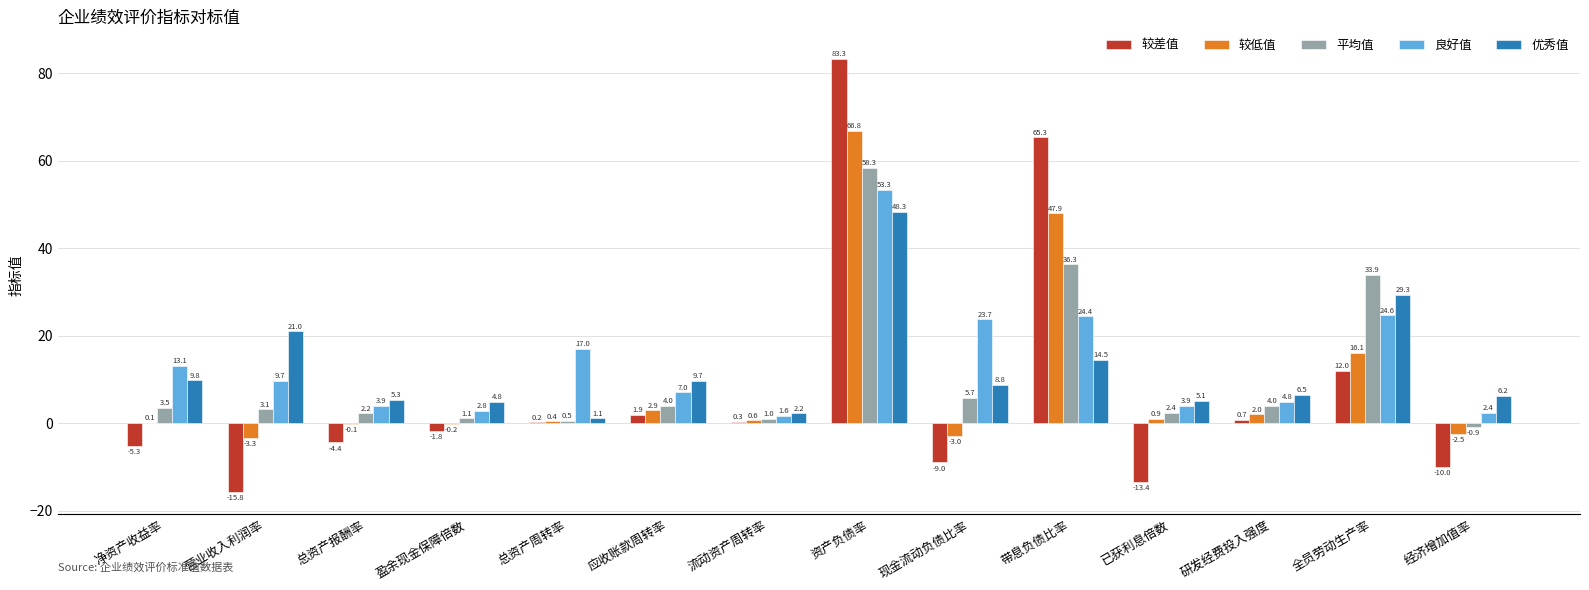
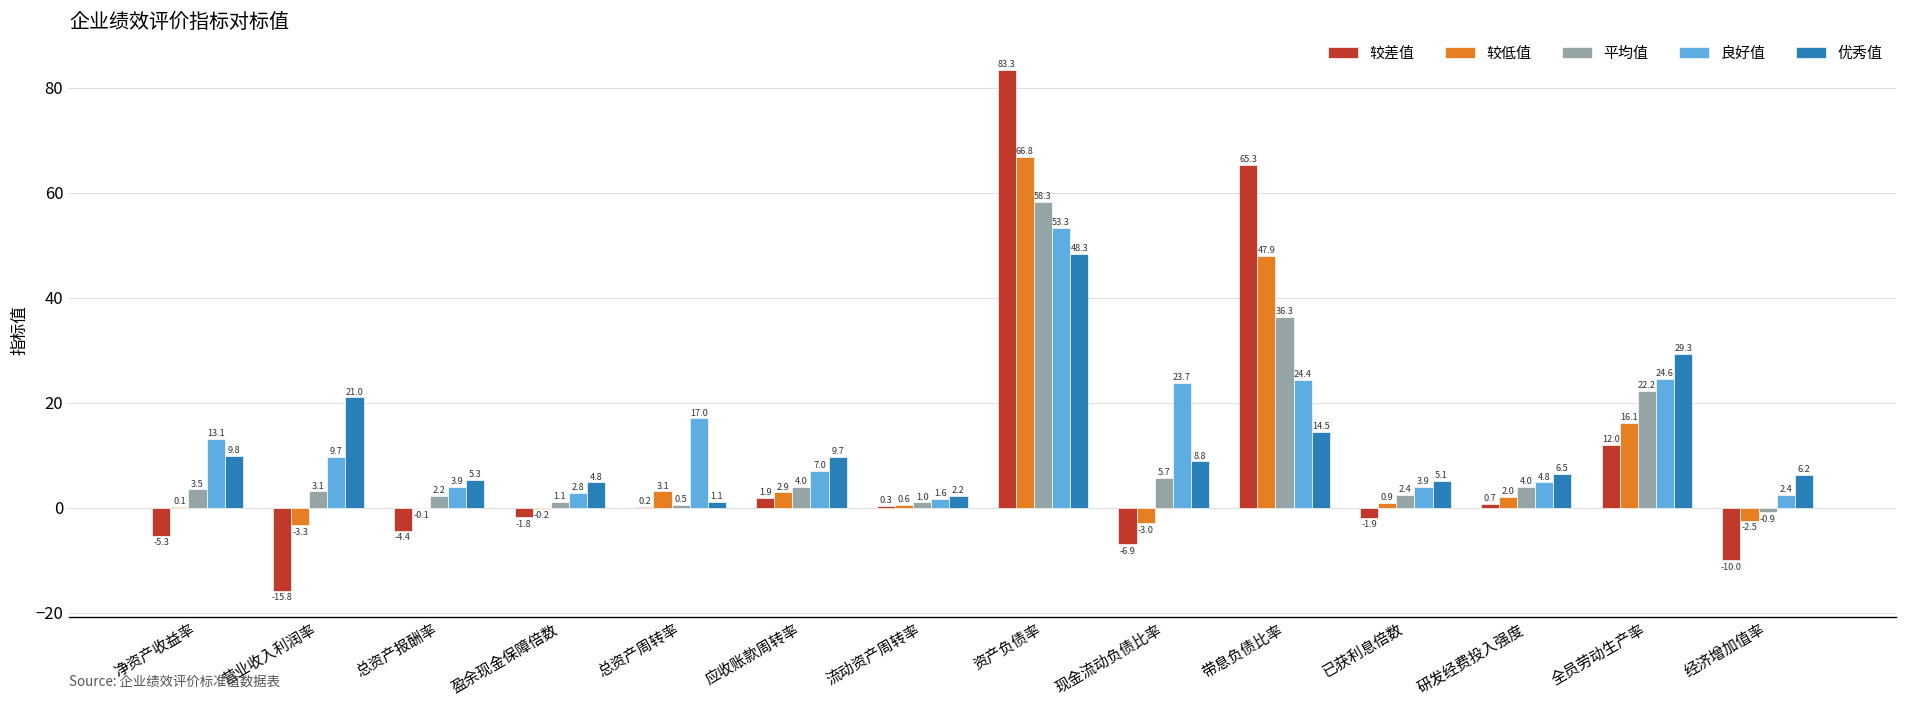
  {
    "较差值": {
      "净资产收益率": -5.3,
      "营业收入利润率": -15.8,
      "总资产报酬率": -4.4,
      "盈余现金保障倍数": -1.8,
      "总资产周转率": 0.2,
      "应收账款周转率": 1.9,
      "流动资产周转率": 0.3,
      "资产负债率": 83.3,
-     "现金流动负债比率": -9.0,
+     "现金流动负债比率": -6.9,
      "带息负债比率": 65.3,
-     "已获利息倍数": -13.4,
+     "已获利息倍数": -1.9,
      "研发经费投入强度": 0.7,
      "全员劳动生产率": 12.0,
      "经济增加值率": -10.0
    },
    "较低值": {
      "净资产收益率": 0.1,
      "营业收入利润率": -3.3,
      "总资产报酬率": -0.1,
      "盈余现金保障倍数": -0.2,
-     "总资产周转率": 0.4,
+     "总资产周转率": 3.1,
      "应收账款周转率": 2.9,
      "流动资产周转率": 0.6,
      "资产负债率": 66.8,
      "现金流动负债比率": -3.0,
      "带息负债比率": 47.9,
      "已获利息倍数": 0.9,
      "研发经费投入强度": 2.0,
      "全员劳动生产率": 16.1,
      "经济增加值率": -2.5
    },
    "平均值": {
      "净资产收益率": 3.5,
      "营业收入利润率": 3.1,
      "总资产报酬率": 2.2,
      "盈余现金保障倍数": 1.1,
      "总资产周转率": 0.5,
      "应收账款周转率": 4.0,
      "流动资产周转率": 1.0,
      "资产负债率": 58.3,
      "现金流动负债比率": 5.7,
      "带息负债比率": 36.3,
      "已获利息倍数": 2.4,
      "研发经费投入强度": 4.0,
-     "全员劳动生产率": 33.9,
+     "全员劳动生产率": 22.2,
      "经济增加值率": -0.9
    },
    "良好值": {
      "净资产收益率": 13.1,
      "营业收入利润率": 9.7,
      "总资产报酬率": 3.9,
      "盈余现金保障倍数": 2.8,
      "总资产周转率": 17.0,
      "应收账款周转率": 7.0,
      "流动资产周转率": 1.6,
      "资产负债率": 53.3,
      "现金流动负债比率": 23.7,
      "带息负债比率": 24.4,
      "已获利息倍数": 3.9,
      "研发经费投入强度": 4.8,
      "全员劳动生产率": 24.6,
      "经济增加值率": 2.4
    },
    "优秀值": {
      "净资产收益率": 9.8,
      "营业收入利润率": 21.0,
      "总资产报酬率": 5.3,
      "盈余现金保障倍数": 4.8,
      "总资产周转率": 1.1,
      "应收账款周转率": 9.7,
      "流动资产周转率": 2.2,
      "资产负债率": 48.3,
      "现金流动负债比率": 8.8,
      "带息负债比率": 14.5,
      "已获利息倍数": 5.1,
      "研发经费投入强度": 6.5,
      "全员劳动生产率": 29.3,
      "经济增加值率": 6.2
    }
  }
